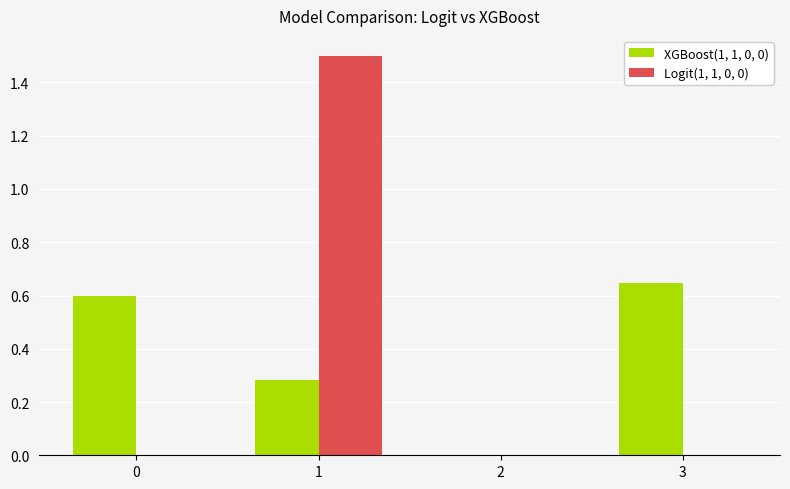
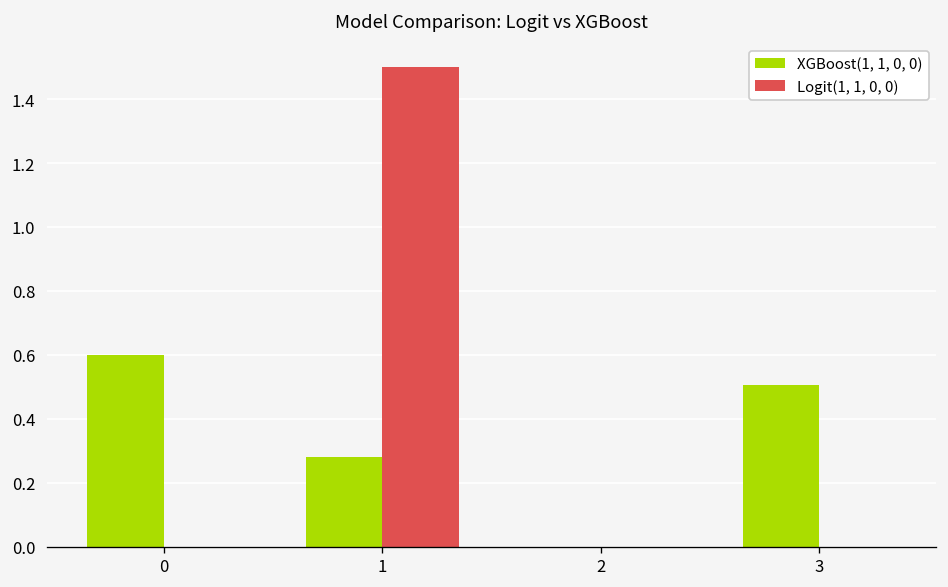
  {
    "XGBoost(1, 1, 0, 0)": {
      "0": 0.60,
      "1": 0.28,
      "2": 0.00,
-     "3": 0.65
+     "3": 0.50
    },
    "Logit(1, 1, 0, 0)": {
      "0": 0.00,
      "1": 1.50,
      "2": 0.00,
      "3": 0.00
    }
  }
